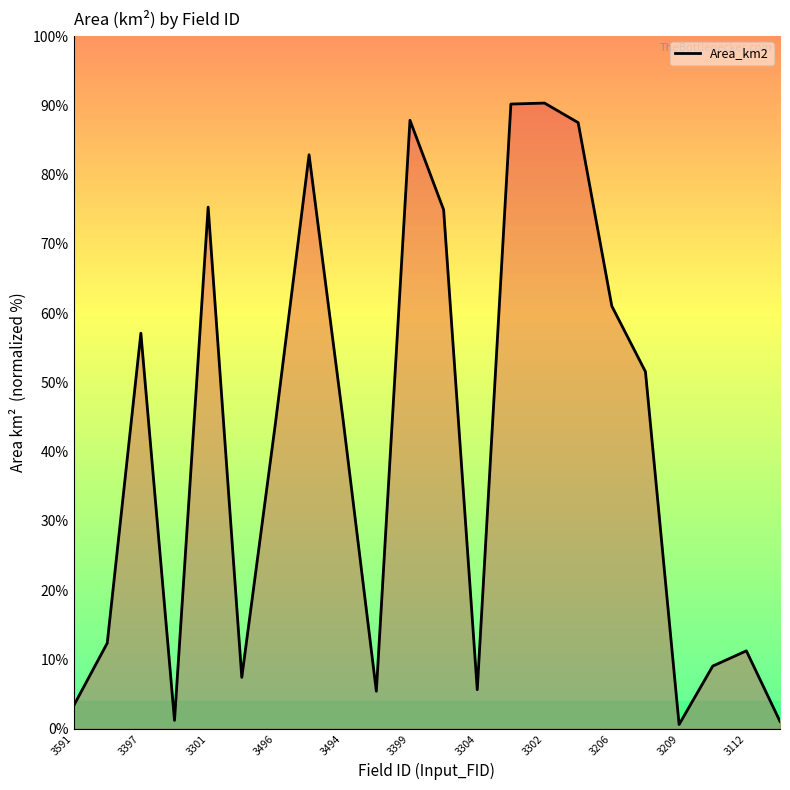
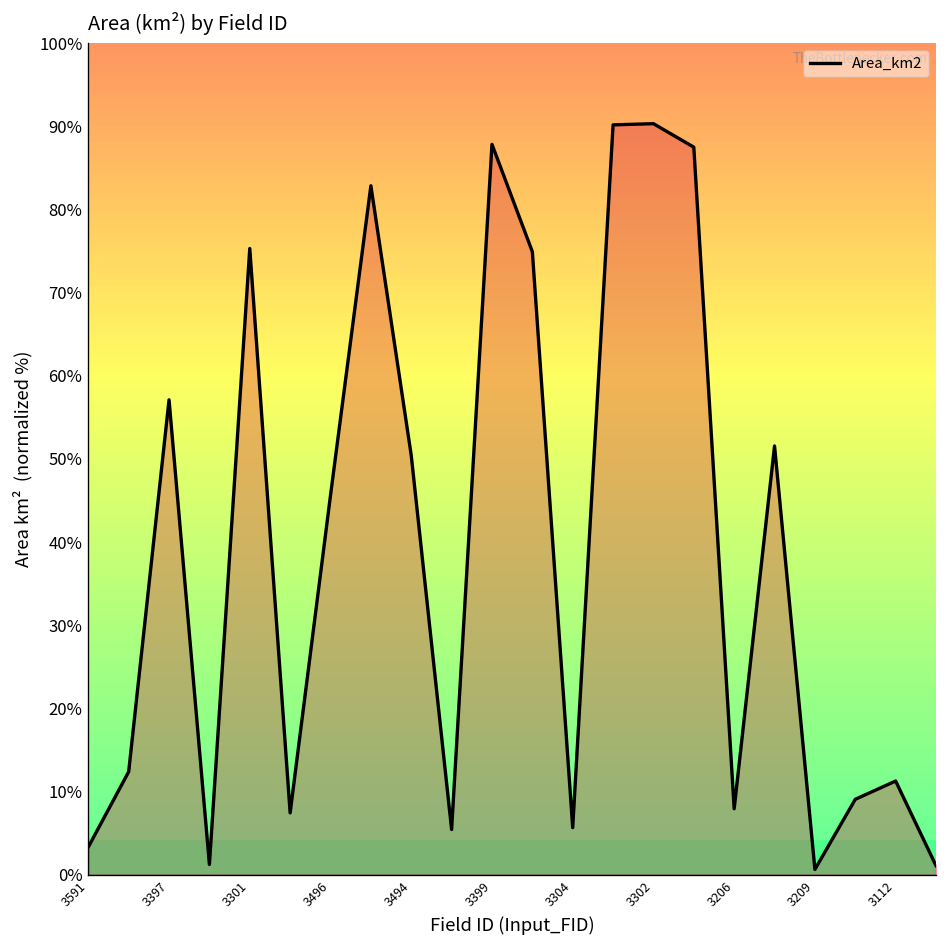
  {
    "3397": "57%",
    "3301": "75%",
-   "3496": "44%",
-   "3494": "45%",
+   "3496": "46%",
+   "3494": "50%",
    "3399": "88%",
    "3304": "6%",
    "3302": "90%",
-   "3206": "61%",
+   "3206": "8%",
    "3112": "11%"
  }
